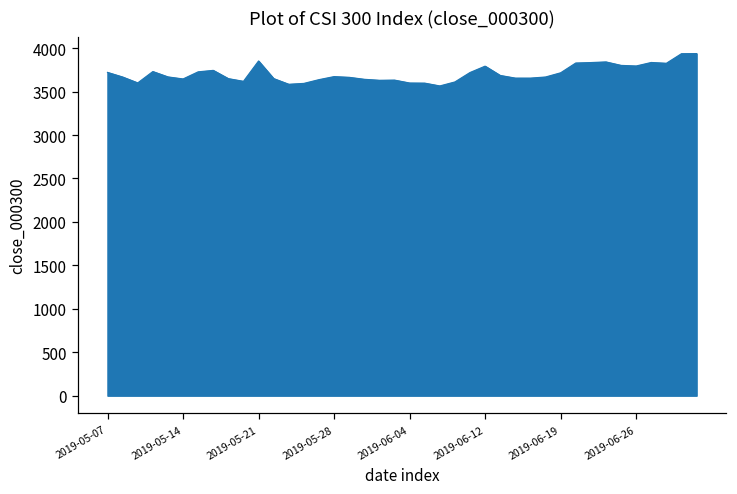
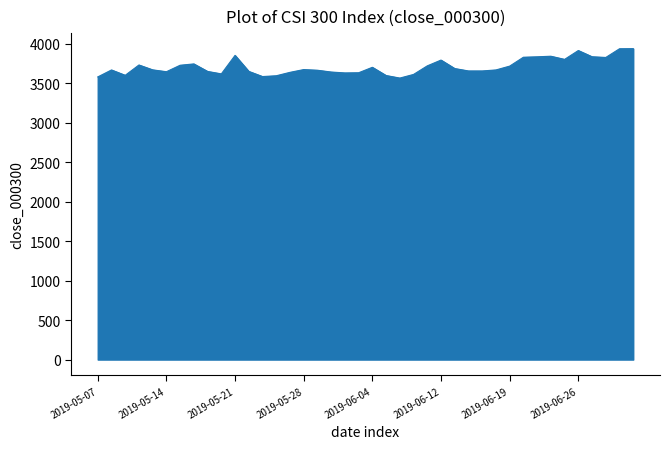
  {
-   "2019-05-07": 3700,
+   "2019-05-07": 3600,
    "2019-05-14": 3600,
    "2019-05-21": 3900,
    "2019-05-28": 3700,
-   "2019-06-04": 3600,
+   "2019-06-04": 3700,
    "2019-06-12": 3800,
    "2019-06-19": 3700,
-   "2019-06-26": 3800
+   "2019-06-26": 3900
  }
